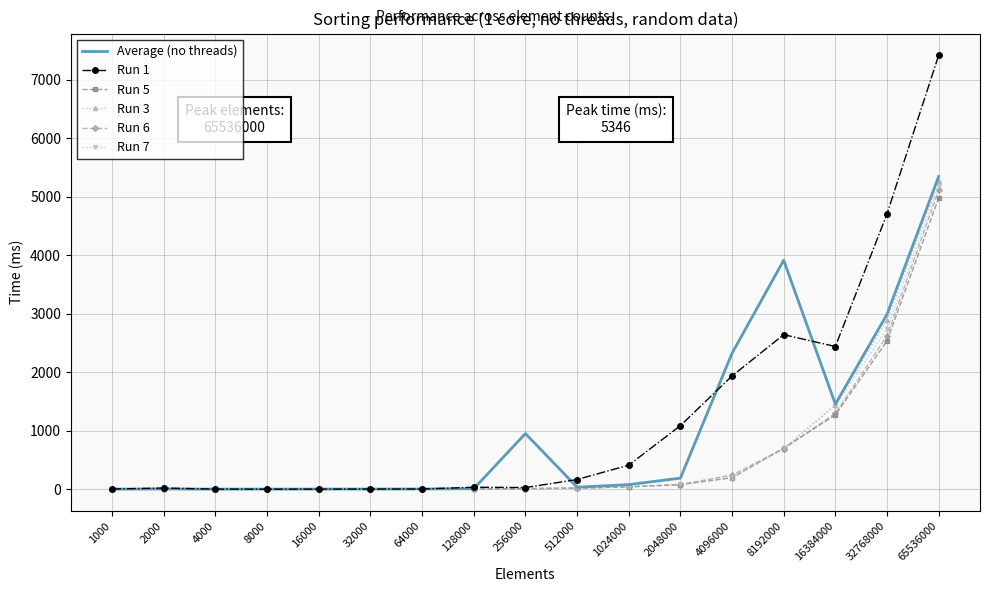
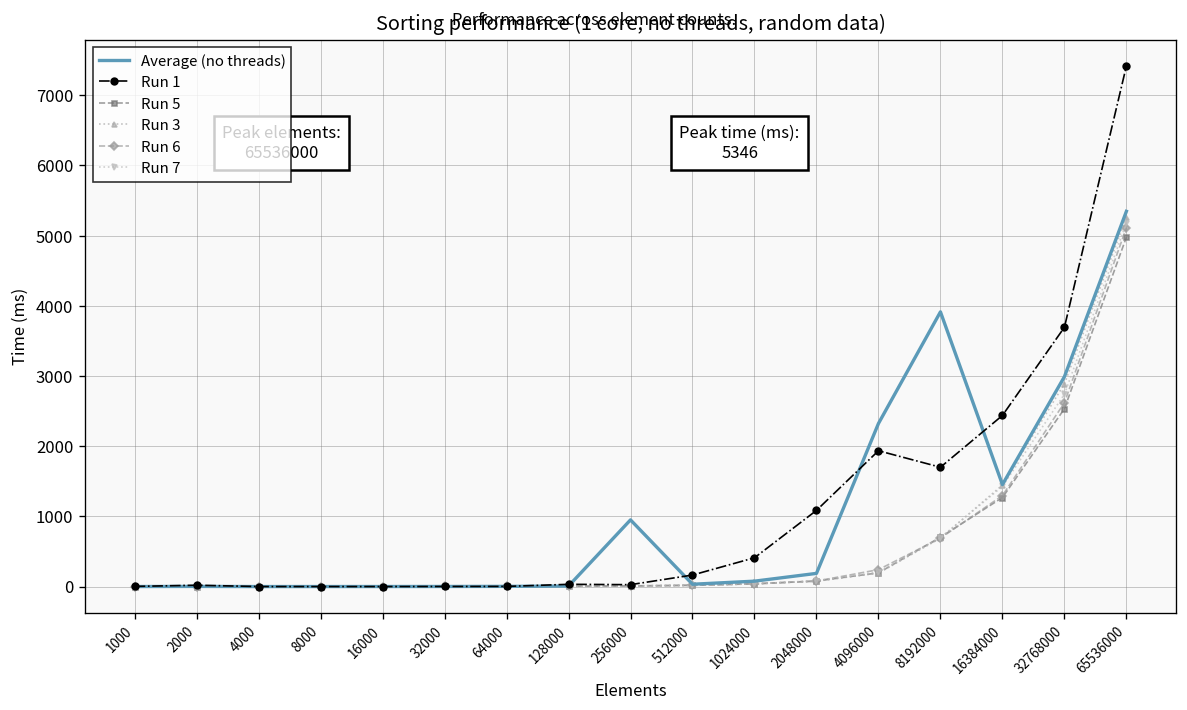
  {
    "Average (no threads)": {
      "256000": 1000,
      "2048000": 200,
      "4096000": 2300,
      "8192000": 3900,
      "32768000": 3000,
      "65536000": 5300
    },
    "Run 1": {
      "512000": 200,
      "1024000": 400,
      "2048000": 1100,
      "4096000": 1900,
-     "8192000": 2600,
+     "8192000": 1700,
      "16384000": 2400,
-     "32768000": 4700,
+     "32768000": 3700,
      "65536000": 7400
    }
  }
